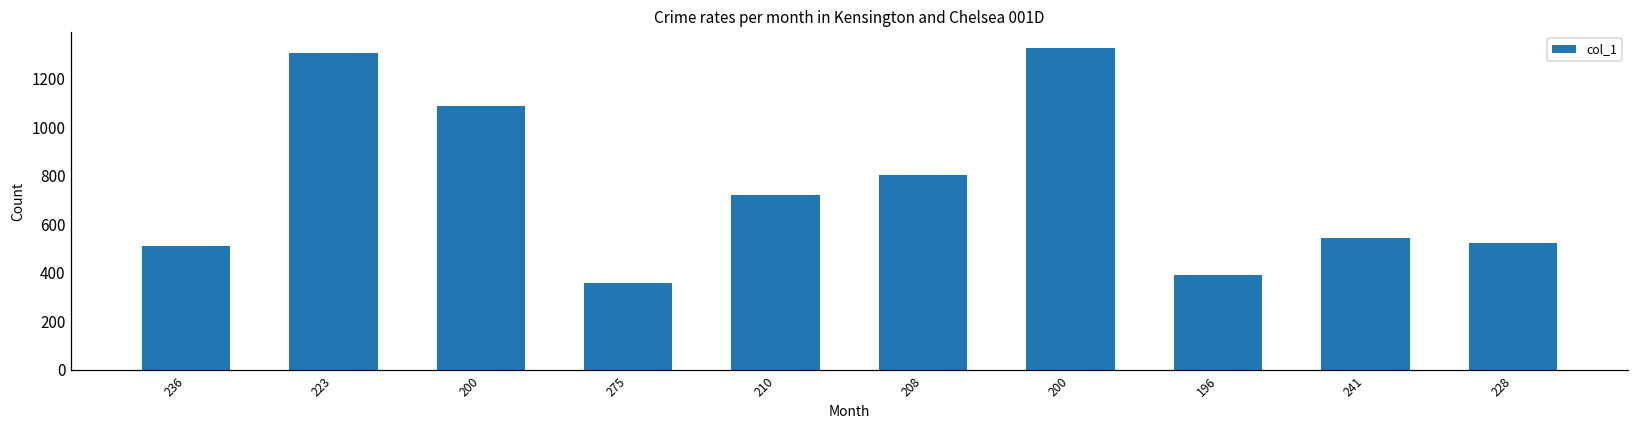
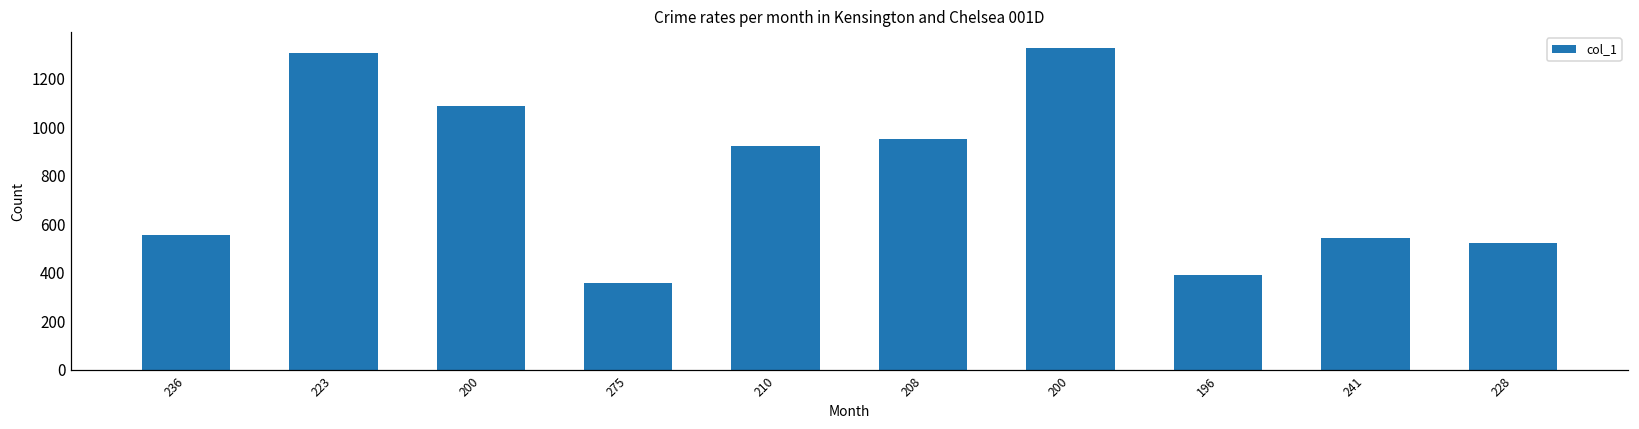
  {
-   "236": 510,
+   "236": 560,
    "223": 1310,
    "275": 360,
-   "210": 720,
-   "208": 800,
+   "210": 920,
+   "208": 950,
    "196": 390,
    "241": 550,
    "228": 520
  }
